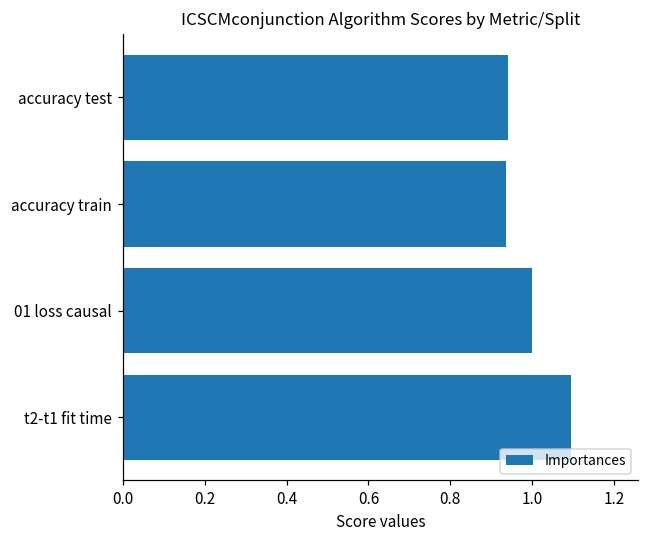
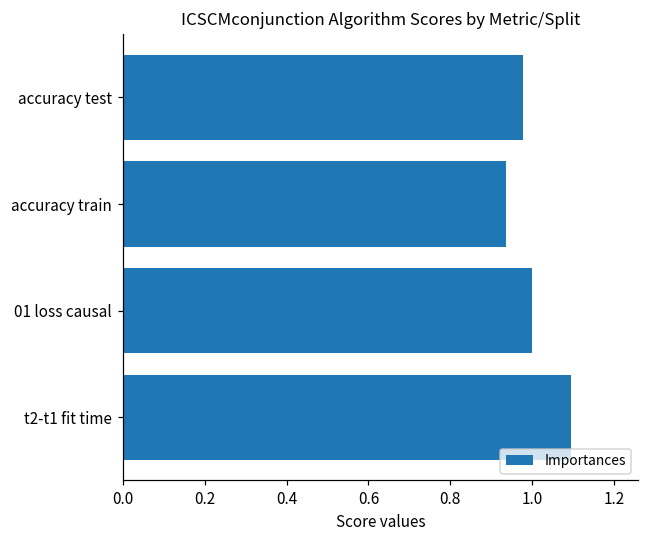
  {
-   "accuracy test": 0.94,
+   "accuracy test": 0.98,
    "accuracy train": 0.94,
    "01 loss causal": 1.00,
    "t2-t1 fit time": 1.09
  }
